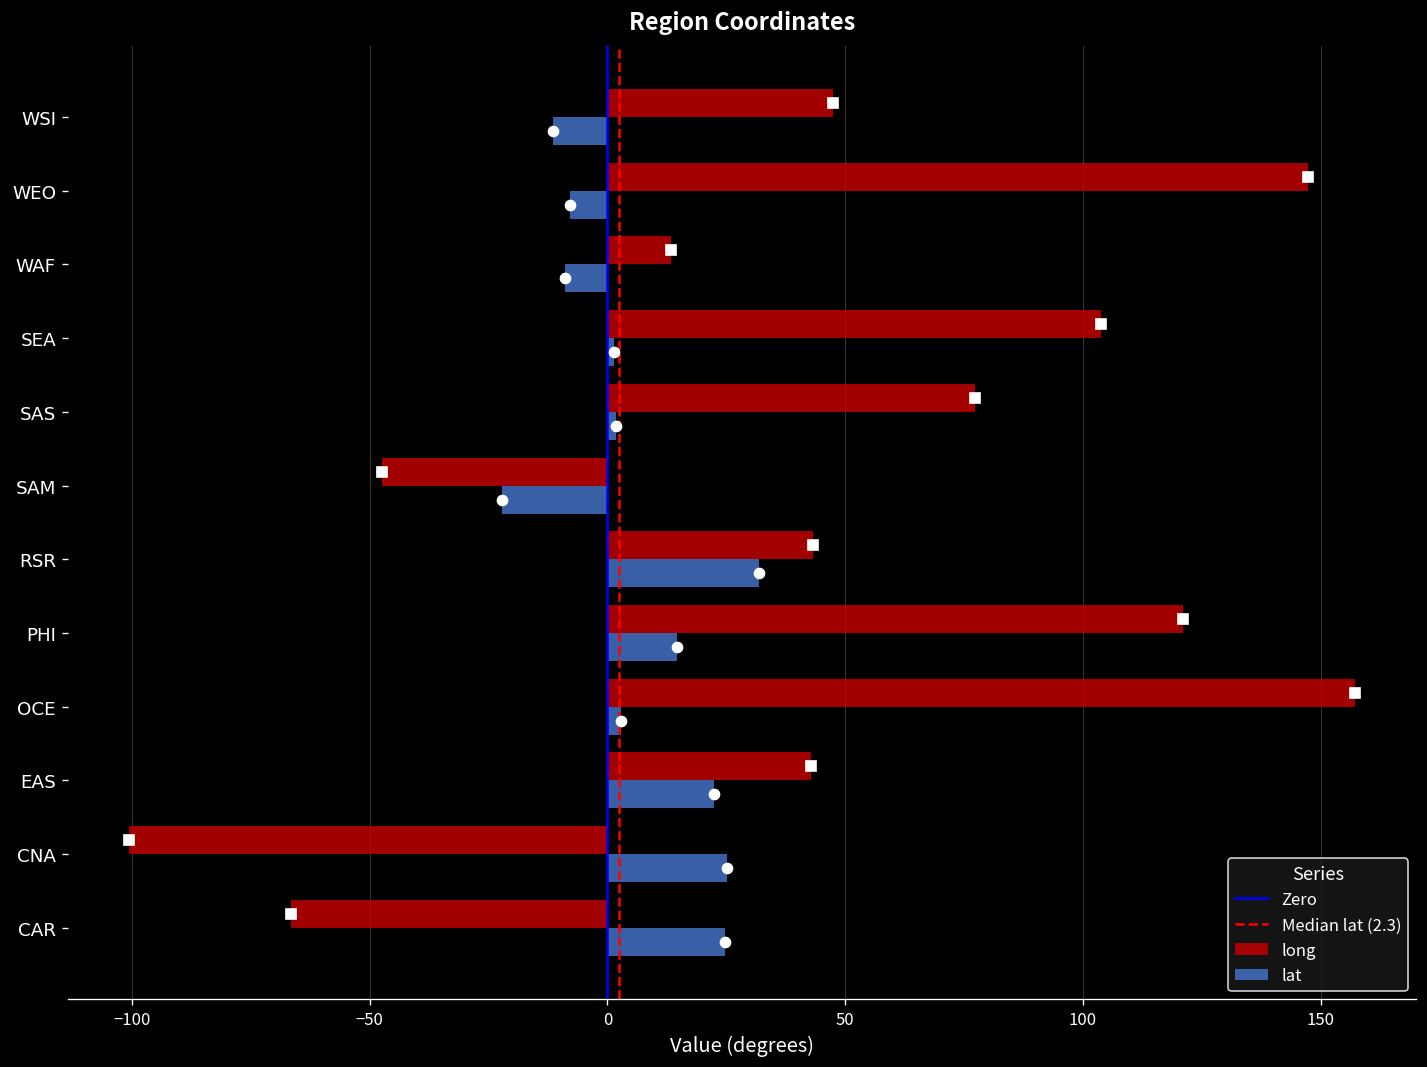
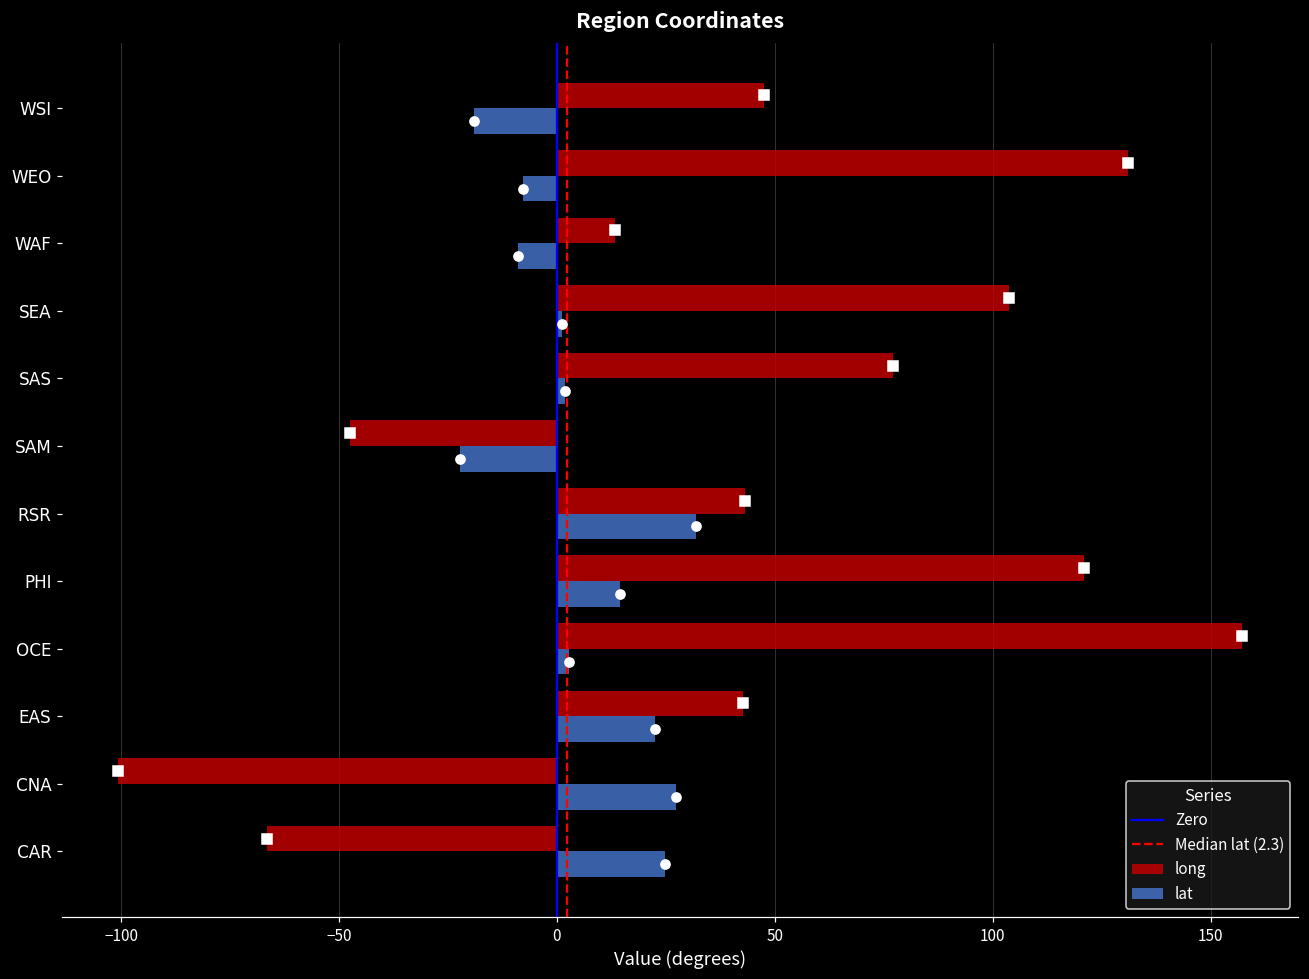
  {
    "long": {
      "WSI": 48,
-     "WEO": 147,
+     "WEO": 131,
      "WAF": 13,
      "SEA": 104,
      "SAS": 77,
      "SAM": -47,
      "RSR": 43,
      "PHI": 121,
      "OCE": 157,
      "EAS": 43,
      "CNA": -101,
      "CAR": -67
    },
    "lat": {
-     "WSI": -12,
+     "WSI": -19,
      "WEO": -8,
      "WAF": -9,
      "SEA": 1,
      "SAS": 2,
      "SAM": -22,
      "RSR": 32,
      "PHI": 15,
      "OCE": 3,
      "EAS": 22,
-     "CNA": 25,
+     "CNA": 27,
      "CAR": 25
    }
  }
